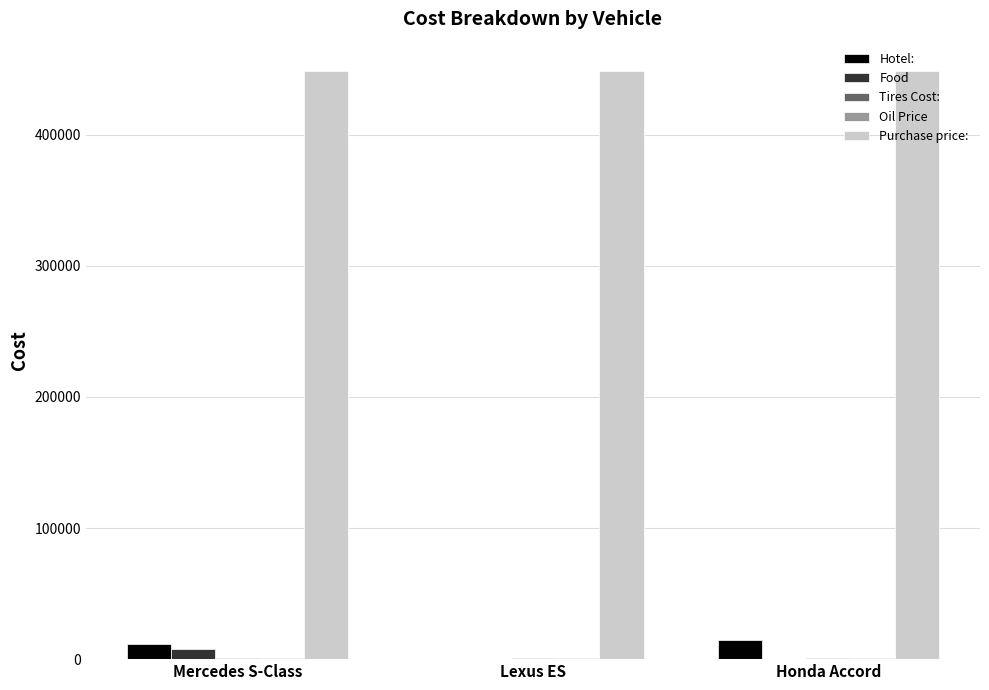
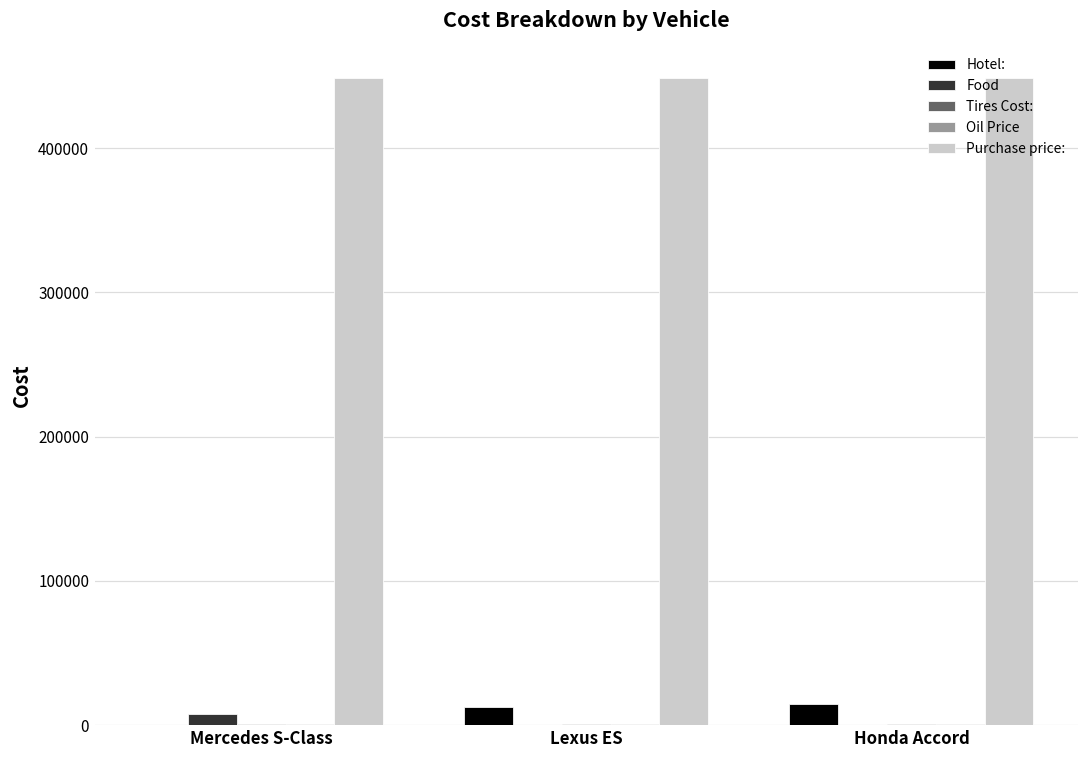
  {
    "Hotel:": {
-     "Mercedes S-Class": 12000,
-     "Lexus ES": 0,
+     "Mercedes S-Class": 0,
+     "Lexus ES": 12000,
      "Honda Accord": 14000
    },
    "Food": {
      "Mercedes S-Class": 8000
    },
    "Purchase price:": {
      "Mercedes S-Class": 449000,
      "Lexus ES": 449000,
      "Honda Accord": 449000
    }
  }
